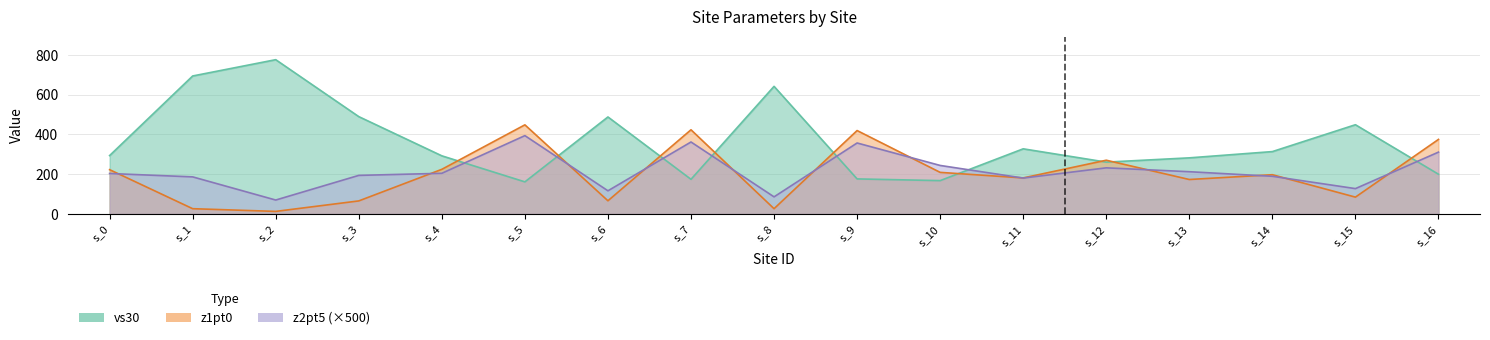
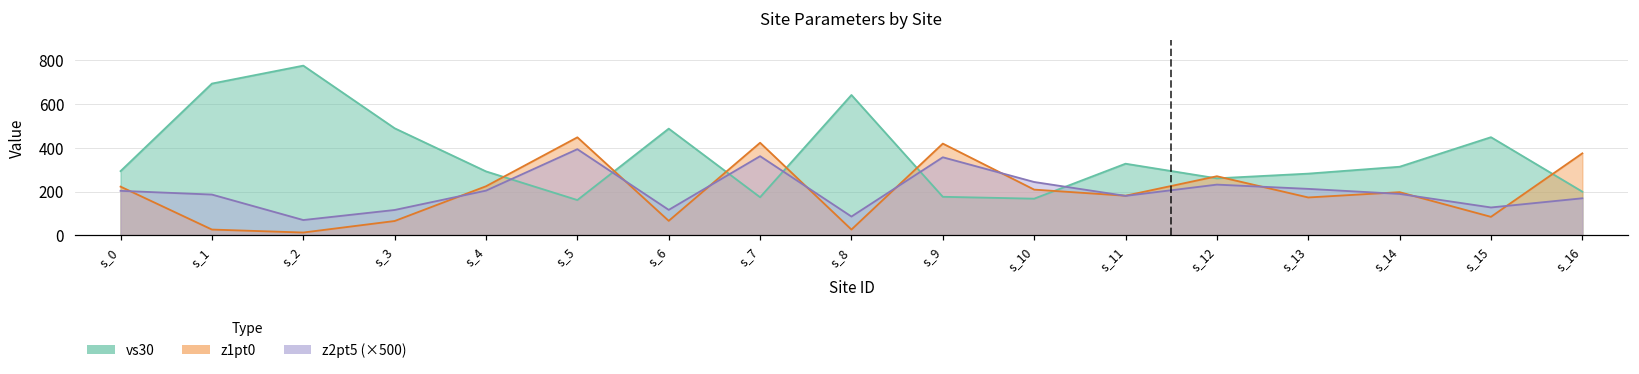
  {
    "vs30": {
      "s_0": 290,
      "s_1": 690,
      "s_2": 780,
      "s_3": 490,
      "s_4": 290,
      "s_5": 160,
      "s_6": 490,
      "s_7": 170,
      "s_8": 640,
      "s_9": 180,
      "s_10": 170,
      "s_11": 330,
      "s_13": 280,
      "s_14": 310,
      "s_15": 450,
      "s_16": 200
    },
    "z1pt0": {
      "s_0": 220,
      "s_1": 30,
      "s_2": 10,
      "s_3": 70,
      "s_4": 220,
      "s_5": 450,
      "s_6": 70,
      "s_7": 420,
      "s_8": 30,
      "s_9": 420,
      "s_10": 210,
      "s_13": 170,
      "s_15": 80,
      "s_16": 370
    },
    "z2pt5 (×500)": {
      "s_0": 200,
      "s_1": 190,
      "s_2": 70,
-     "s_3": 190,
+     "s_3": 120,
      "s_4": 200,
      "s_5": 390,
      "s_6": 120,
      "s_7": 360,
      "s_8": 90,
      "s_9": 360,
      "s_10": 240,
      "s_12": 230,
      "s_13": 210,
      "s_15": 130,
-     "s_16": 310
+     "s_16": 170
    }
  }
